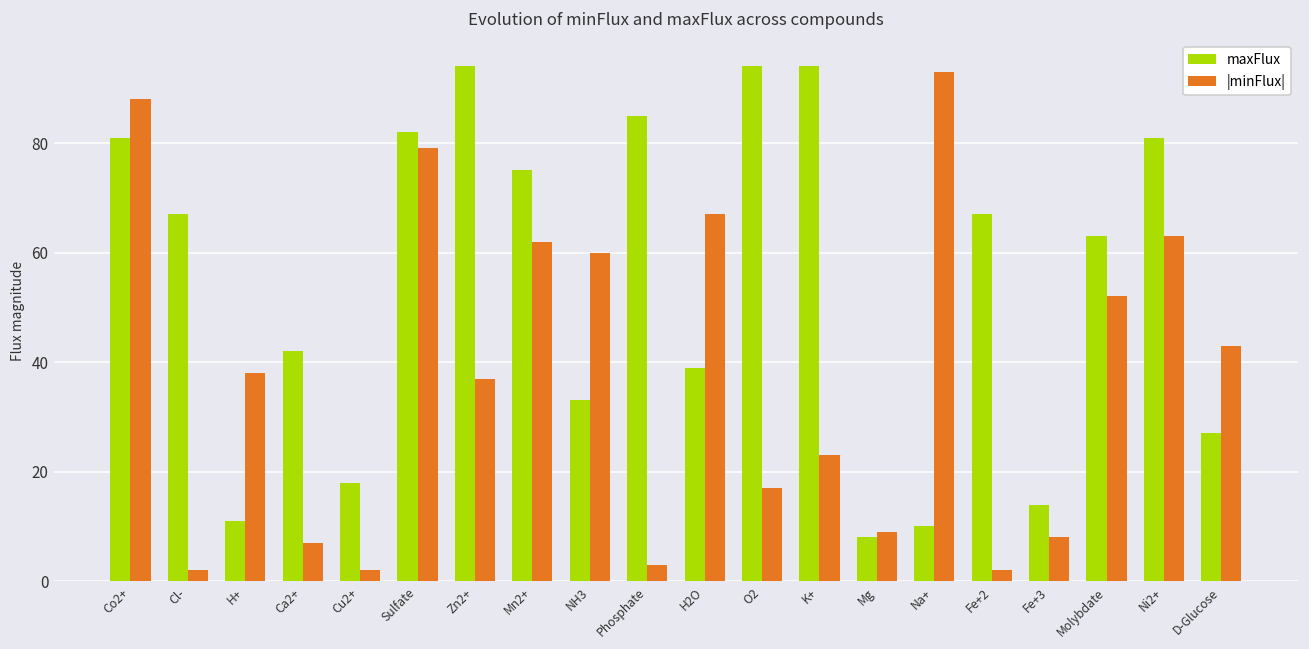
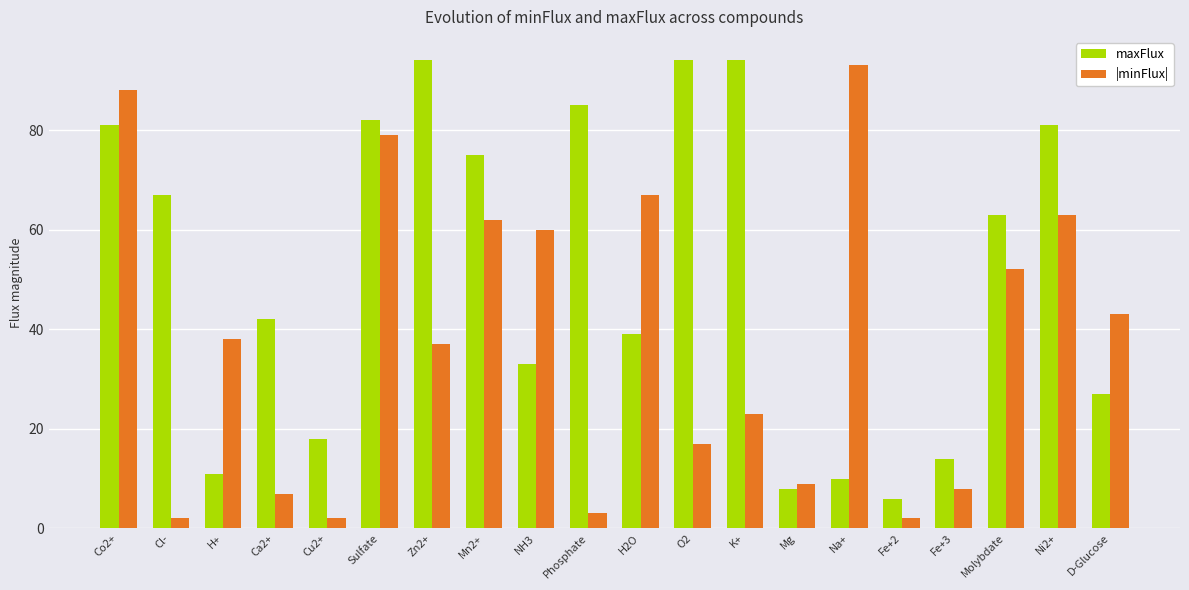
  {
    "maxFlux": {
      "Co2+": 81,
      "Cl-": 67,
      "H+": 11,
      "Ca2+": 42,
      "Cu2+": 18,
      "Sulfate": 82,
      "Zn2+": 94,
      "Mn2+": 75,
      "NH3": 33,
      "Phosphate": 85,
      "H2O": 39,
      "O2": 94,
      "K+": 94,
      "Mg": 8,
      "Na+": 10,
-     "Fe+2": 67,
+     "Fe+2": 6,
      "Fe+3": 14,
      "Molybdate": 63,
      "Ni2+": 81,
      "D-Glucose": 27
    },
    "|minFlux|": {
      "Co2+": 88,
      "Cl-": 2,
      "H+": 38,
      "Ca2+": 7,
      "Cu2+": 2,
      "Sulfate": 79,
      "Zn2+": 37,
      "Mn2+": 62,
      "NH3": 60,
      "Phosphate": 3,
      "H2O": 67,
      "O2": 17,
      "K+": 23,
      "Mg": 9,
      "Na+": 93,
      "Fe+2": 2,
      "Fe+3": 8,
      "Molybdate": 52,
      "Ni2+": 63,
      "D-Glucose": 43
    }
  }
